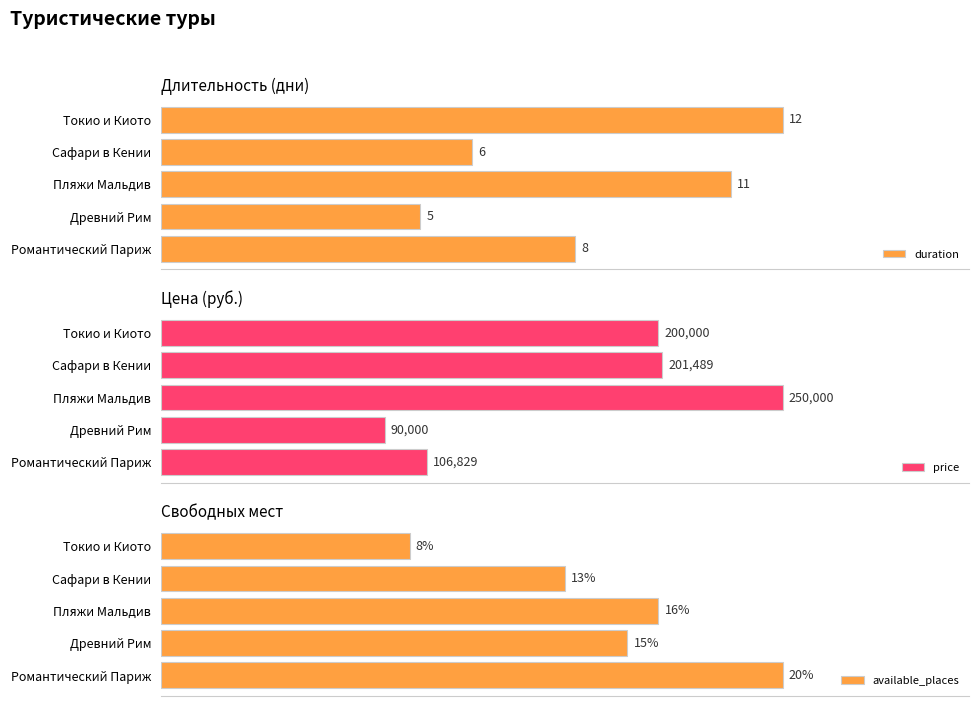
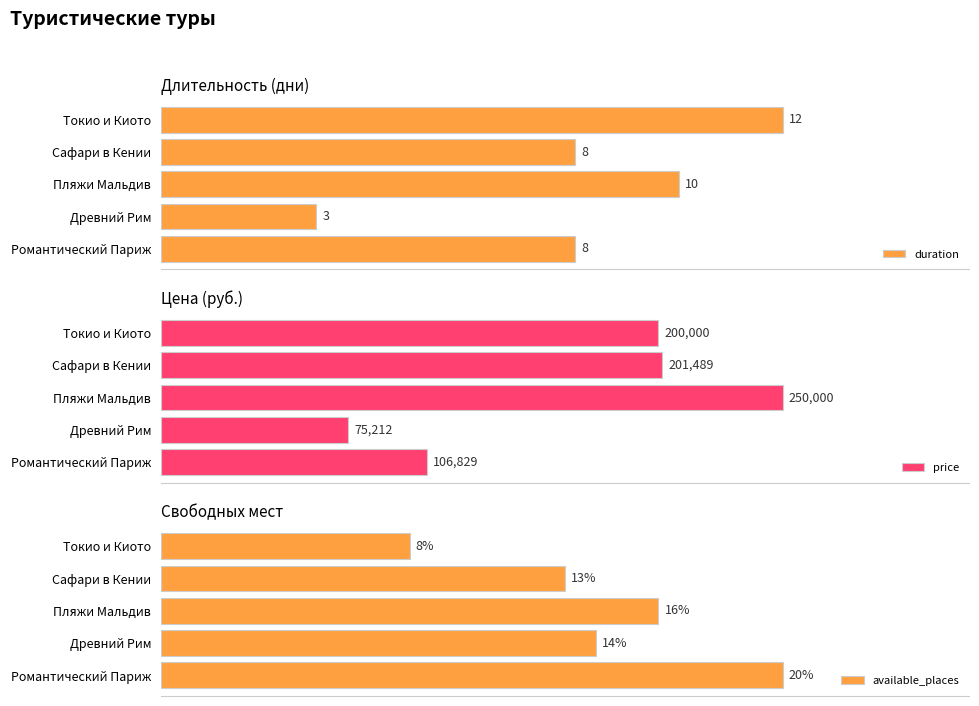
  {
    "Длительность (дни)": {
      "Токио и Киото": "12",
-     "Сафари в Кении": "6",
-     "Пляжи Мальдив": "11",
-     "Древний Рим": "5",
+     "Сафари в Кении": "8",
+     "Пляжи Мальдив": "10",
+     "Древний Рим": "3",
      "Романтический Париж": "8"
    },
    "Цена (руб.)": {
      "Токио и Киото": "200,000",
      "Сафари в Кении": "201,489",
      "Пляжи Мальдив": "250,000",
-     "Древний Рим": "90,000",
+     "Древний Рим": "75,212",
      "Романтический Париж": "106,829"
    },
    "Свободных мест": {
      "Токио и Киото": "8%",
      "Сафари в Кении": "13%",
      "Пляжи Мальдив": "16%",
-     "Древний Рим": "15%",
+     "Древний Рим": "14%",
      "Романтический Париж": "20%"
    }
  }
